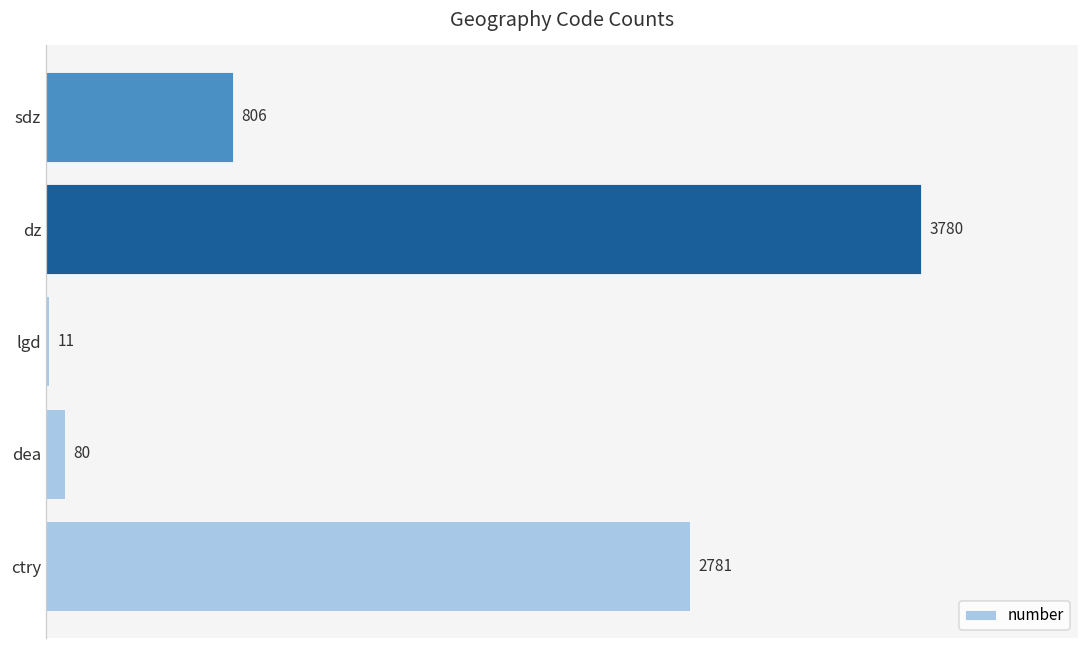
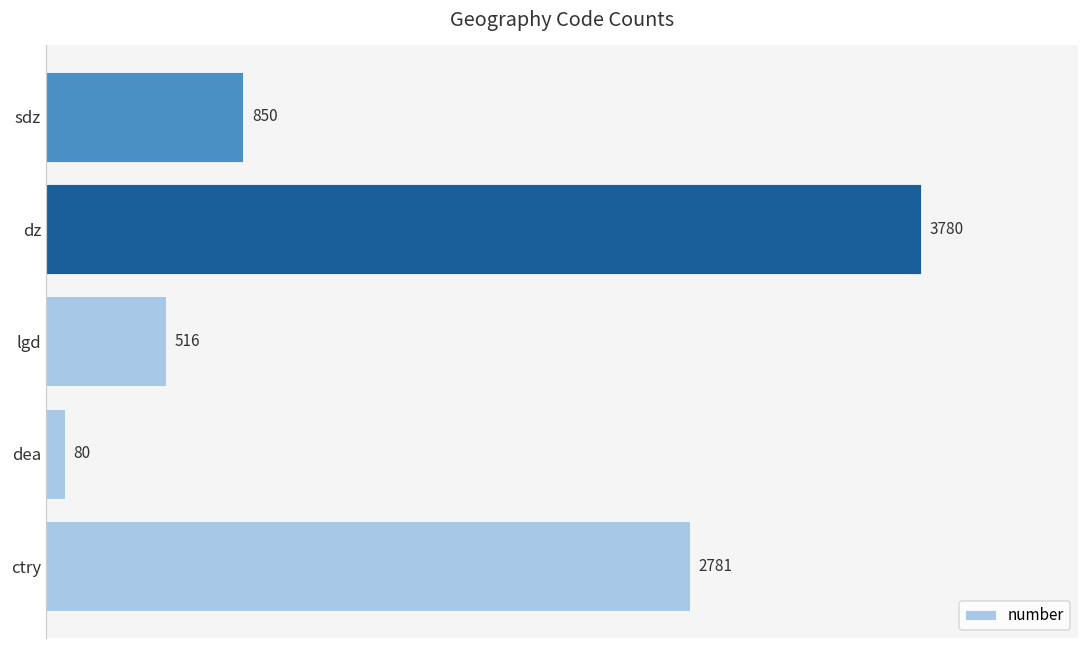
  {
-   "sdz": 806,
+   "sdz": 850,
    "dz": 3780,
-   "lgd": 11,
+   "lgd": 516,
    "dea": 80,
    "ctry": 2781
  }
